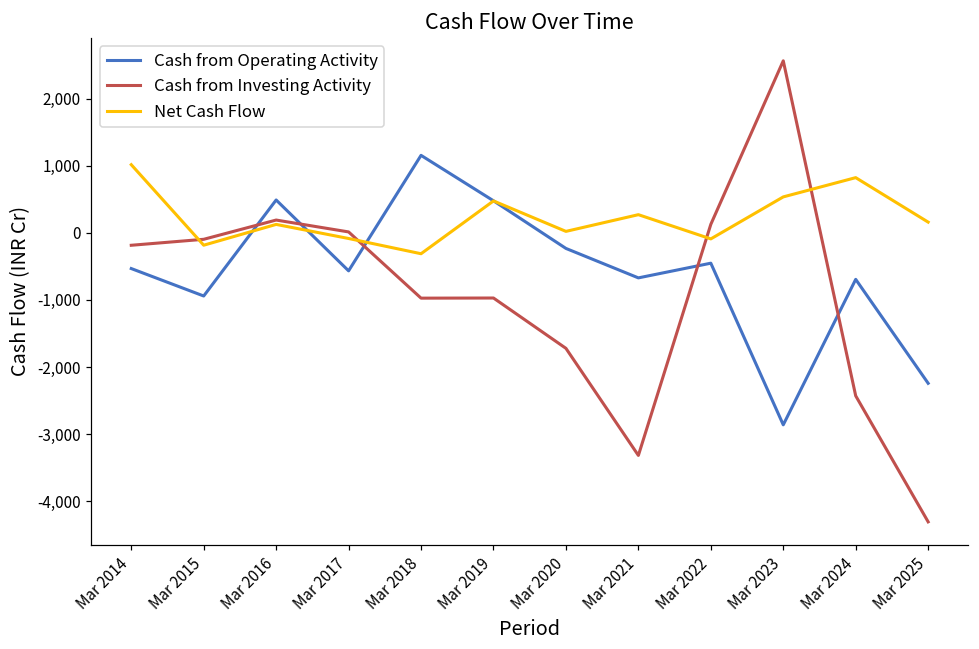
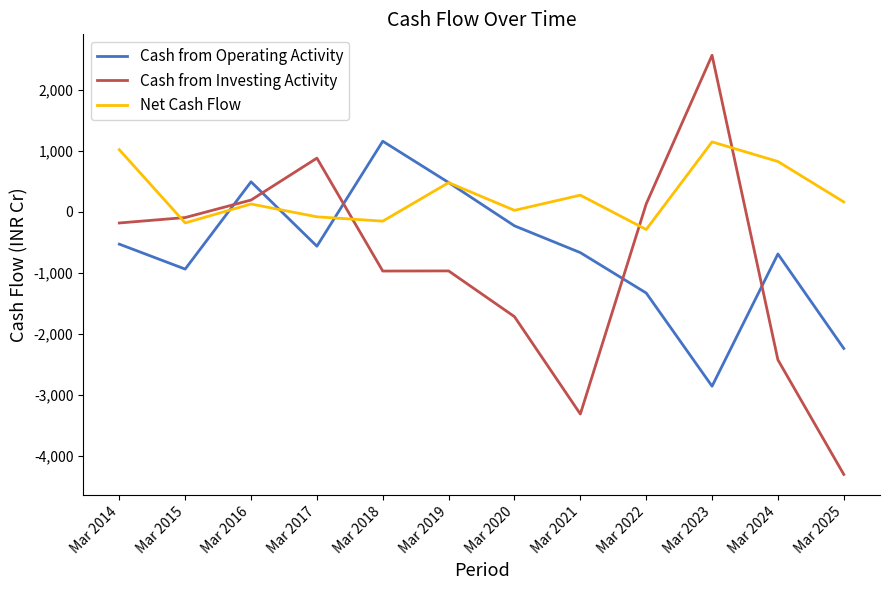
  {
    "Cash from Operating Activity": {
      "Mar 2014": "-500",
      "Mar 2015": "-900",
      "Mar 2016": "500",
      "Mar 2017": "-600",
      "Mar 2018": "1,200",
      "Mar 2020": "-200",
      "Mar 2021": "-700",
-     "Mar 2022": "-500",
+     "Mar 2022": "-1,300",
      "Mar 2023": "-2,900",
      "Mar 2024": "-700",
      "Mar 2025": "-2,200"
    },
    "Cash from Investing Activity": {
      "Mar 2014": "-200",
      "Mar 2015": "-100",
      "Mar 2016": "200",
-     "Mar 2017": "0",
+     "Mar 2017": "900",
      "Mar 2018": "-1,000",
      "Mar 2019": "-1,000",
      "Mar 2020": "-1,700",
      "Mar 2021": "-3,300",
      "Mar 2022": "100",
      "Mar 2023": "2,600",
      "Mar 2024": "-2,400",
      "Mar 2025": "-4,300"
    },
    "Net Cash Flow": {
      "Mar 2014": "1,000",
      "Mar 2015": "-200",
      "Mar 2016": "100",
      "Mar 2017": "-100",
-     "Mar 2018": "-300",
+     "Mar 2018": "-200",
      "Mar 2020": "0",
      "Mar 2021": "300",
-     "Mar 2022": "-100",
-     "Mar 2023": "500",
+     "Mar 2022": "-300",
+     "Mar 2023": "1,100",
      "Mar 2024": "800",
      "Mar 2025": "200"
    }
  }
